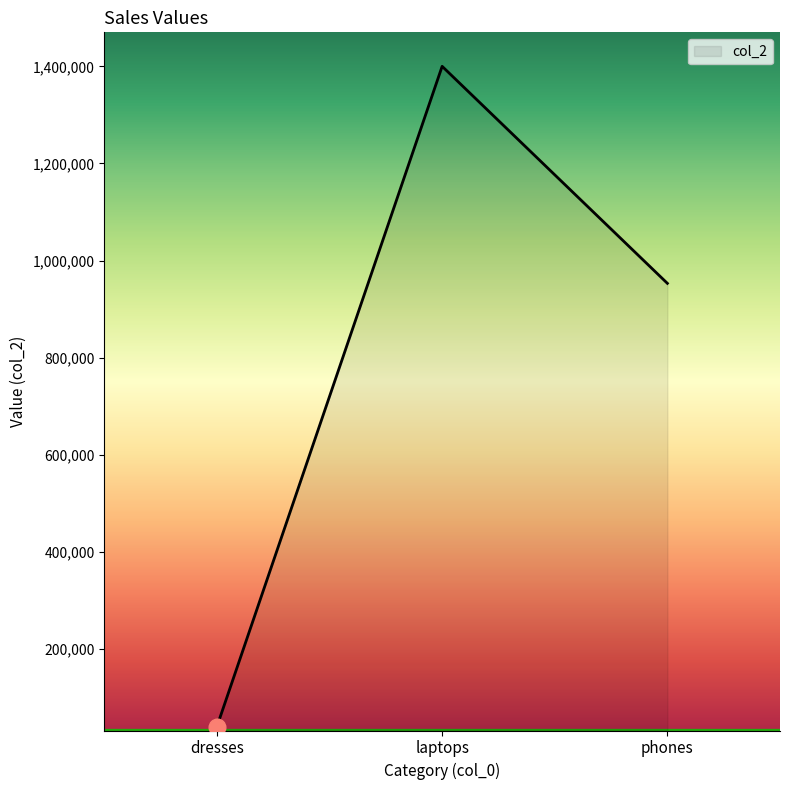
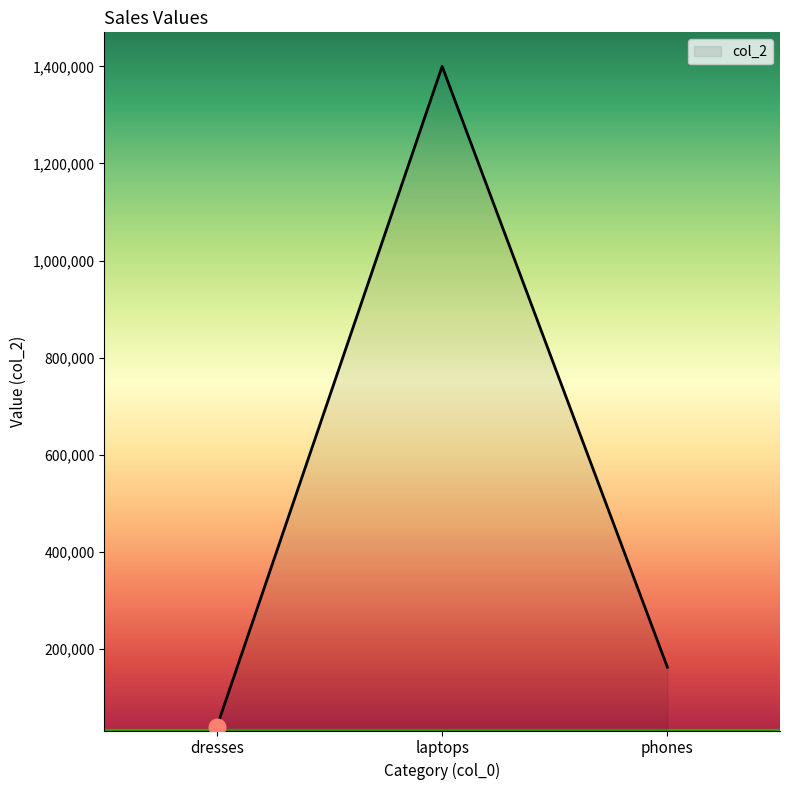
  {
    "col_2": {
      "laptops": "1,400,000",
-     "phones": "950,000"
+     "phones": "160,000"
    }
  }
